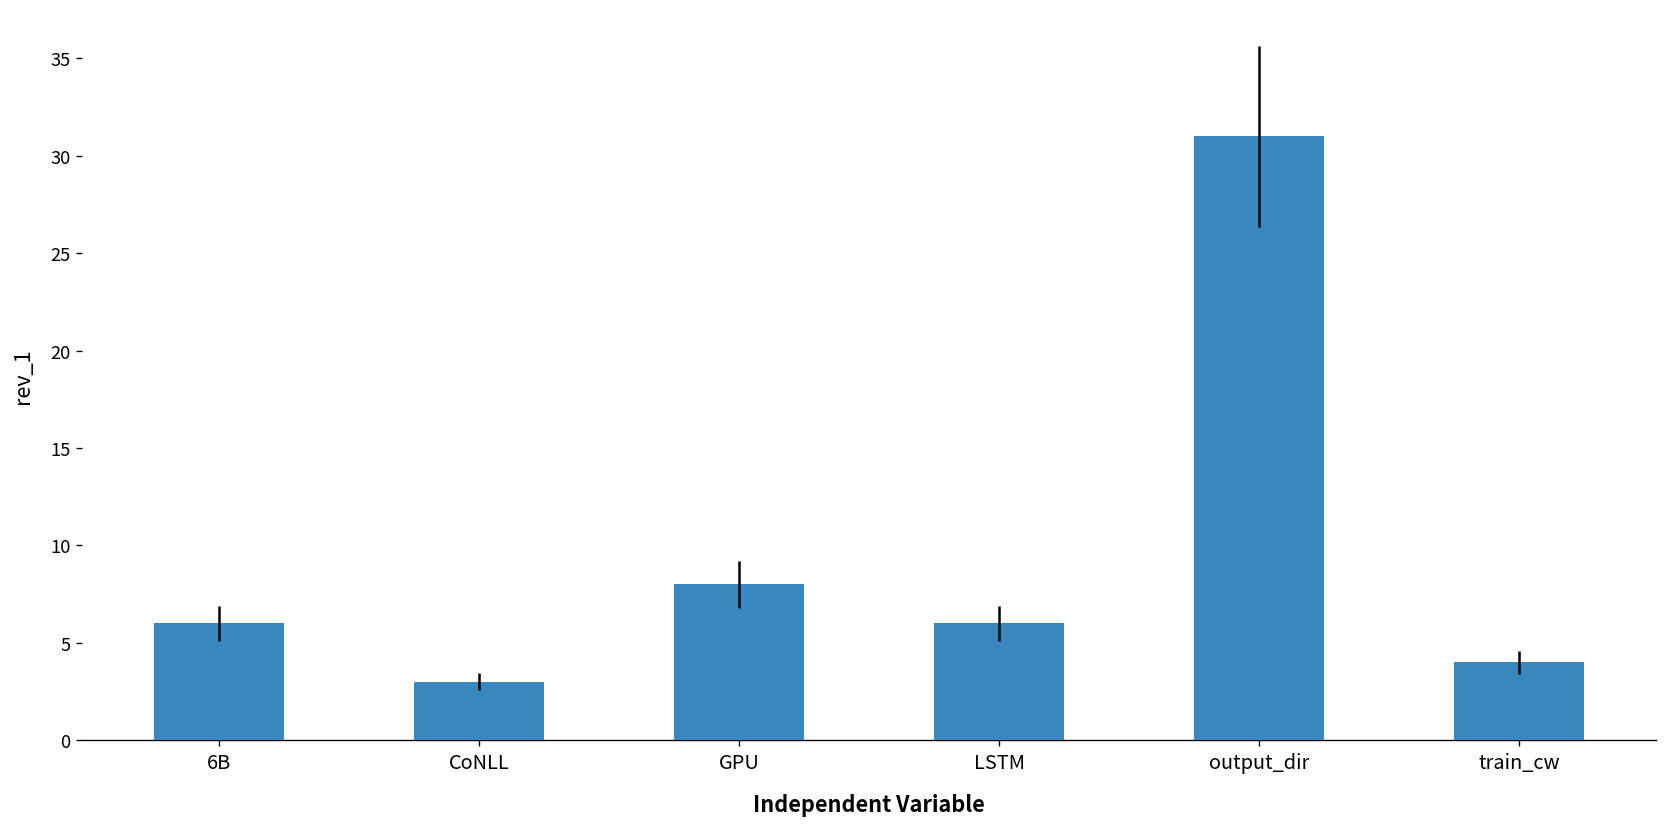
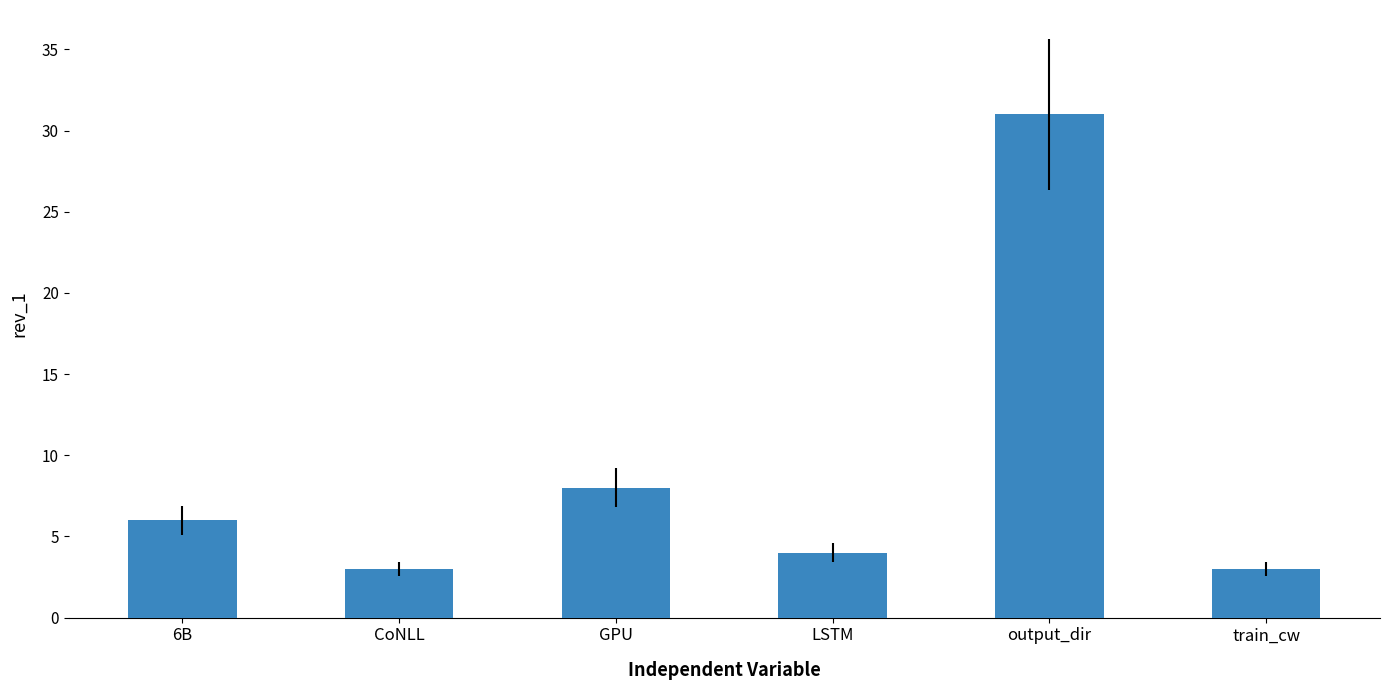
  {
    "6B": 6,
    "CoNLL": 3,
    "GPU": 8,
-   "LSTM": 6,
+   "LSTM": 4,
    "output_dir": 31,
-   "train_cw": 4
+   "train_cw": 3
  }
